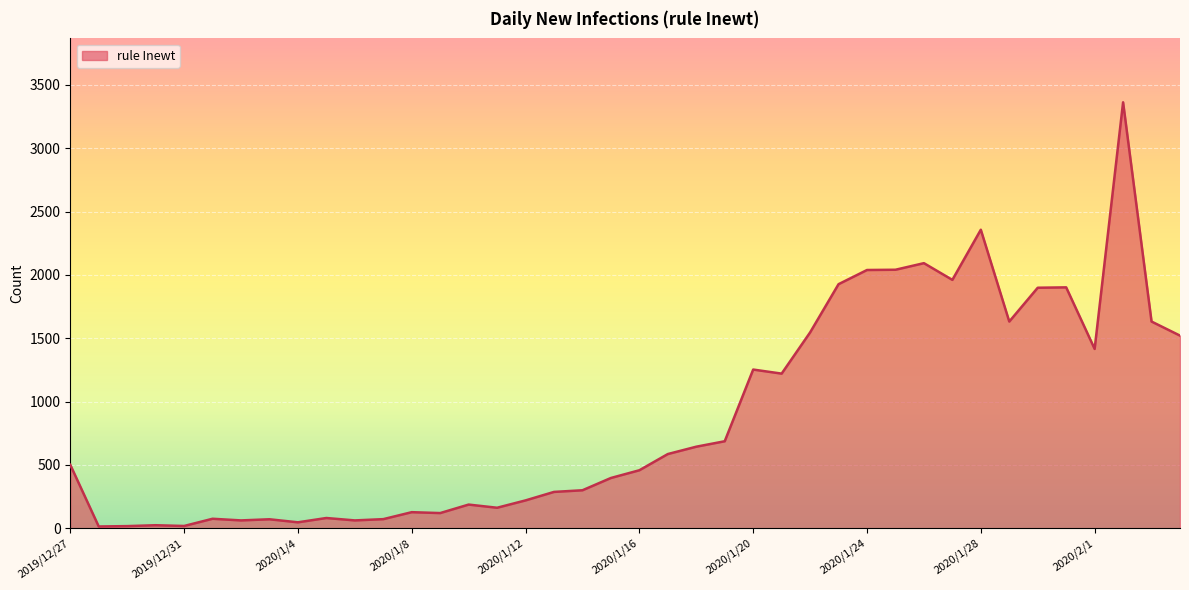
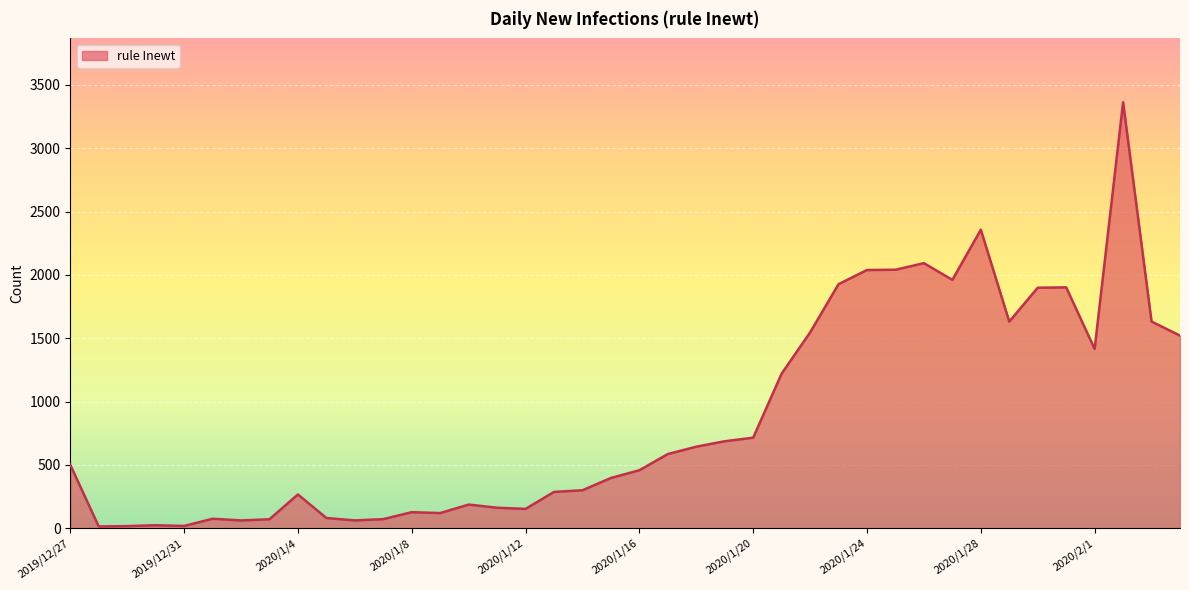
  {
    "2019/12/27": 500,
    "2019/12/31": 20,
-   "2020/1/4": 50,
+   "2020/1/4": 270,
    "2020/1/8": 130,
-   "2020/1/12": 220,
+   "2020/1/12": 150,
    "2020/1/16": 460,
-   "2020/1/20": 1250,
+   "2020/1/20": 720,
    "2020/1/24": 2040,
    "2020/1/28": 2360,
    "2020/2/1": 1420
  }
